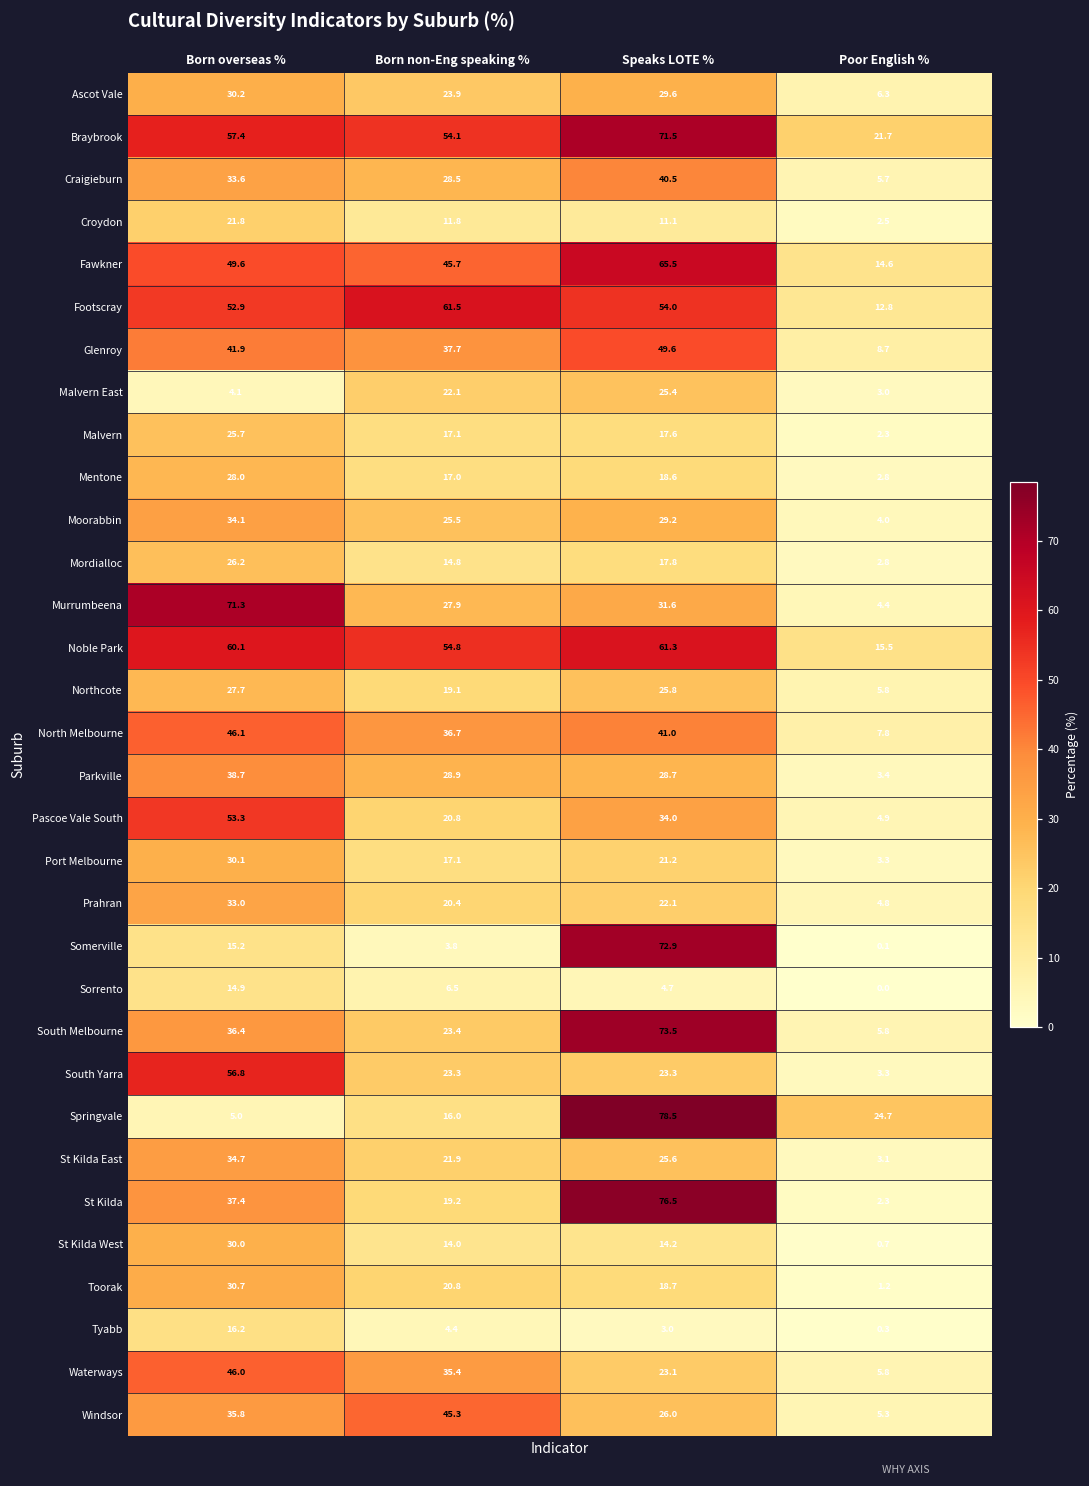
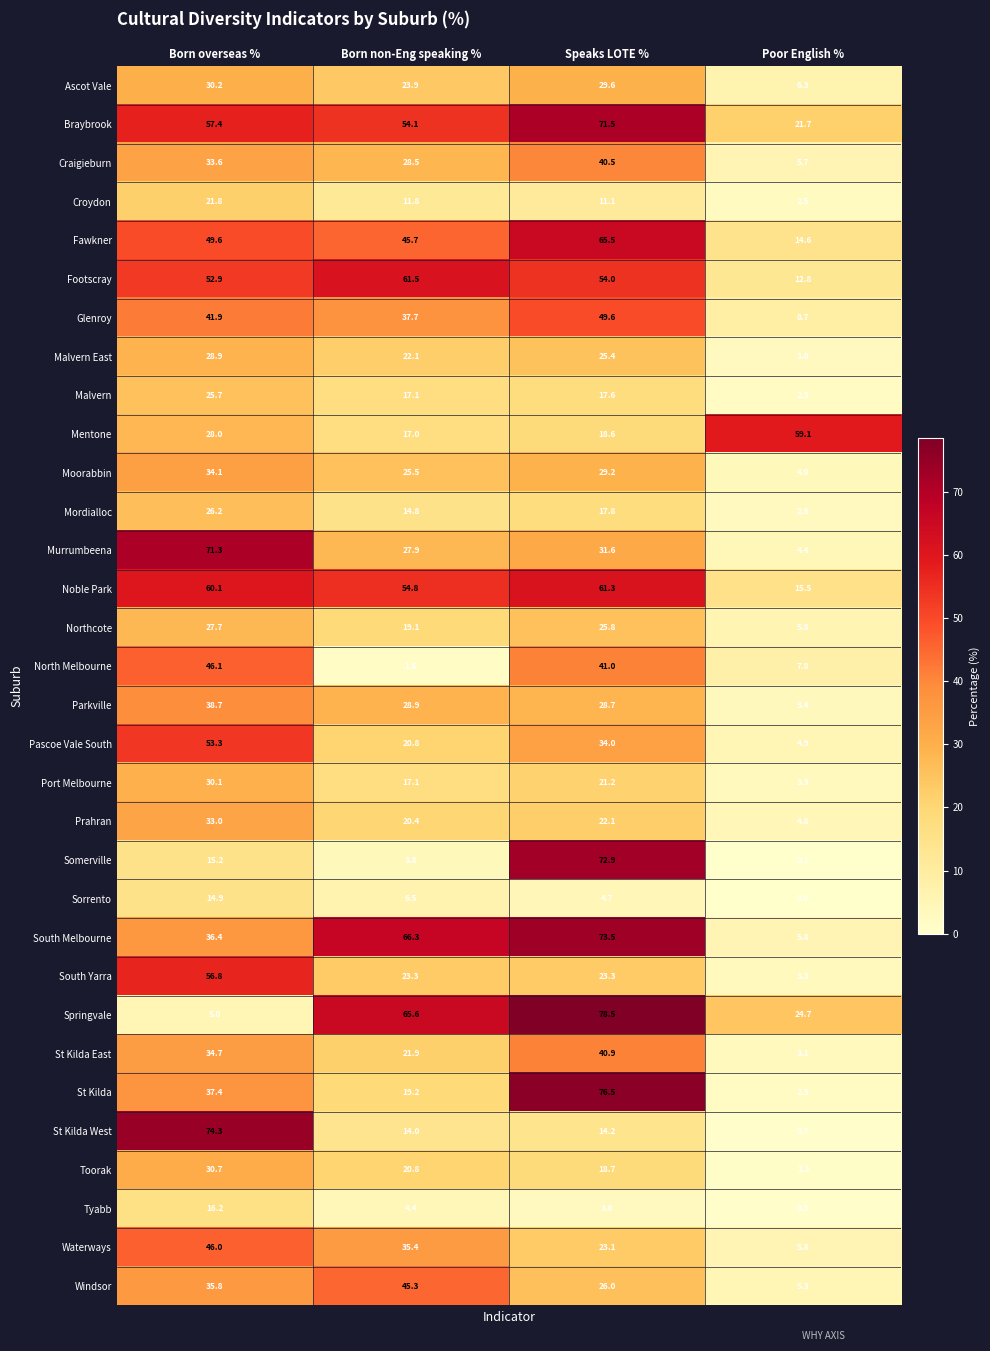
  {
    "Ascot Vale": {
      "Born overseas %": 30.2,
      "Born non-Eng speaking %": 23.9,
      "Speaks LOTE %": 29.6,
      "Poor English %": 6.3
    },
    "Braybrook": {
      "Born overseas %": 57.4,
      "Born non-Eng speaking %": 54.1,
      "Speaks LOTE %": 71.5,
      "Poor English %": 21.7
    },
    "Craigieburn": {
      "Born overseas %": 33.6,
      "Born non-Eng speaking %": 28.5,
      "Speaks LOTE %": 40.5,
      "Poor English %": 5.7
    },
    "Croydon": {
      "Born overseas %": 21.8,
      "Born non-Eng speaking %": 11.8,
      "Speaks LOTE %": 11.1,
      "Poor English %": 2.5
    },
    "Fawkner": {
      "Born overseas %": 49.6,
      "Born non-Eng speaking %": 45.7,
      "Speaks LOTE %": 65.5,
      "Poor English %": 14.6
    },
    "Footscray": {
      "Born overseas %": 52.9,
      "Born non-Eng speaking %": 61.5,
      "Speaks LOTE %": 54.0,
      "Poor English %": 12.8
    },
    "Glenroy": {
      "Born overseas %": 41.9,
      "Born non-Eng speaking %": 37.7,
      "Speaks LOTE %": 49.6,
      "Poor English %": 8.7
    },
    "Malvern East": {
-     "Born overseas %": 4.1,
+     "Born overseas %": 28.9,
      "Born non-Eng speaking %": 22.1,
      "Speaks LOTE %": 25.4,
      "Poor English %": 3.0
    },
    "Malvern": {
      "Born overseas %": 25.7,
      "Born non-Eng speaking %": 17.1,
      "Speaks LOTE %": 17.6,
      "Poor English %": 2.3
    },
    "Mentone": {
      "Born overseas %": 28.0,
      "Born non-Eng speaking %": 17.0,
      "Speaks LOTE %": 18.6,
-     "Poor English %": 2.8
+     "Poor English %": 59.1
    },
    "Moorabbin": {
      "Born overseas %": 34.1,
      "Born non-Eng speaking %": 25.5,
      "Speaks LOTE %": 29.2,
      "Poor English %": 4.0
    },
    "Mordialloc": {
      "Born overseas %": 26.2,
      "Born non-Eng speaking %": 14.8,
      "Speaks LOTE %": 17.8,
      "Poor English %": 2.8
    },
    "Murrumbeena": {
      "Born overseas %": 71.3,
      "Born non-Eng speaking %": 27.9,
      "Speaks LOTE %": 31.6,
      "Poor English %": 4.4
    },
    "Noble Park": {
      "Born overseas %": 60.1,
      "Born non-Eng speaking %": 54.8,
      "Speaks LOTE %": 61.3,
      "Poor English %": 15.5
    },
    "Northcote": {
      "Born overseas %": 27.7,
      "Born non-Eng speaking %": 19.1,
      "Speaks LOTE %": 25.8,
      "Poor English %": 5.8
    },
    "North Melbourne": {
      "Born overseas %": 46.1,
-     "Born non-Eng speaking %": 36.7,
+     "Born non-Eng speaking %": 1.6,
      "Speaks LOTE %": 41.0,
      "Poor English %": 7.8
    },
    "Parkville": {
      "Born overseas %": 38.7,
      "Born non-Eng speaking %": 28.9,
      "Speaks LOTE %": 28.7,
      "Poor English %": 3.4
    },
    "Pascoe Vale South": {
      "Born overseas %": 53.3,
      "Born non-Eng speaking %": 20.8,
      "Speaks LOTE %": 34.0,
      "Poor English %": 4.9
    },
    "Port Melbourne": {
      "Born overseas %": 30.1,
      "Born non-Eng speaking %": 17.1,
      "Speaks LOTE %": 21.2,
      "Poor English %": 3.3
    },
    "Prahran": {
      "Born overseas %": 33.0,
      "Born non-Eng speaking %": 20.4,
      "Speaks LOTE %": 22.1,
      "Poor English %": 4.8
    },
    "Somerville": {
      "Born overseas %": 15.2,
      "Born non-Eng speaking %": 3.8,
      "Speaks LOTE %": 72.9,
      "Poor English %": 0.1
    },
    "Sorrento": {
      "Born overseas %": 14.9,
      "Born non-Eng speaking %": 6.5,
      "Speaks LOTE %": 4.7,
      "Poor English %": 0.0
    },
    "South Melbourne": {
      "Born overseas %": 36.4,
-     "Born non-Eng speaking %": 23.4,
+     "Born non-Eng speaking %": 66.3,
      "Speaks LOTE %": 73.5,
      "Poor English %": 5.8
    },
    "South Yarra": {
      "Born overseas %": 56.8,
      "Born non-Eng speaking %": 23.3,
      "Speaks LOTE %": 23.3,
      "Poor English %": 3.3
    },
    "Springvale": {
      "Born overseas %": 5.0,
-     "Born non-Eng speaking %": 16.0,
+     "Born non-Eng speaking %": 65.6,
      "Speaks LOTE %": 78.5,
      "Poor English %": 24.7
    },
    "St Kilda East": {
      "Born overseas %": 34.7,
      "Born non-Eng speaking %": 21.9,
-     "Speaks LOTE %": 25.6,
+     "Speaks LOTE %": 40.9,
      "Poor English %": 3.1
    },
    "St Kilda": {
      "Born overseas %": 37.4,
      "Born non-Eng speaking %": 19.2,
      "Speaks LOTE %": 76.5,
      "Poor English %": 2.3
    },
    "St Kilda West": {
-     "Born overseas %": 30.0,
+     "Born overseas %": 74.3,
      "Born non-Eng speaking %": 14.0,
      "Speaks LOTE %": 14.2,
      "Poor English %": 0.7
    },
    "Toorak": {
      "Born overseas %": 30.7,
      "Born non-Eng speaking %": 20.8,
      "Speaks LOTE %": 18.7,
      "Poor English %": 1.2
    },
    "Tyabb": {
      "Born overseas %": 16.2,
      "Born non-Eng speaking %": 4.4,
      "Speaks LOTE %": 3.0,
      "Poor English %": 0.3
    },
    "Waterways": {
      "Born overseas %": 46.0,
      "Born non-Eng speaking %": 35.4,
      "Speaks LOTE %": 23.1,
      "Poor English %": 5.8
    },
    "Windsor": {
      "Born overseas %": 35.8,
      "Born non-Eng speaking %": 45.3,
      "Speaks LOTE %": 26.0,
      "Poor English %": 5.3
    }
  }
